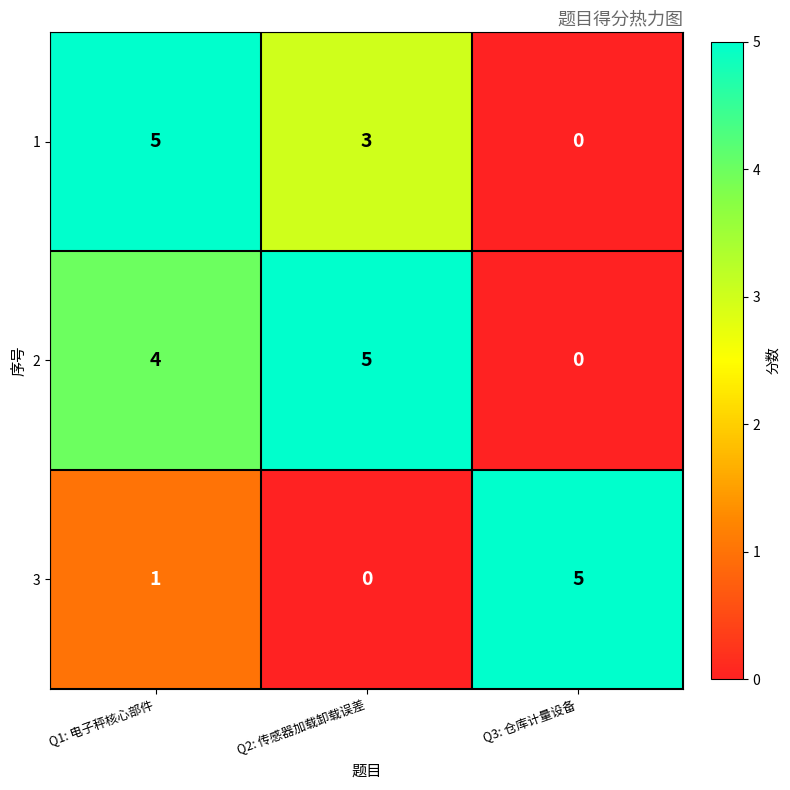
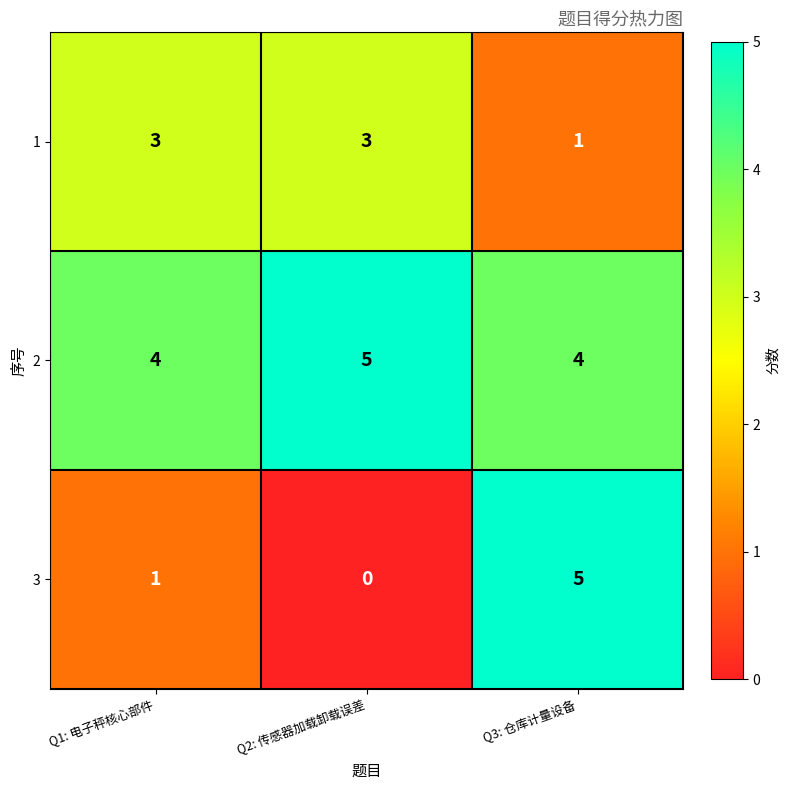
  {
    "1": {
-     "Q1: 电子秤核心部件": 5,
+     "Q1: 电子秤核心部件": 3,
      "Q2: 传感器加载卸载误差": 3,
-     "Q3: 仓库计量设备": 0
+     "Q3: 仓库计量设备": 1
    },
    "2": {
      "Q1: 电子秤核心部件": 4,
      "Q2: 传感器加载卸载误差": 5,
-     "Q3: 仓库计量设备": 0
+     "Q3: 仓库计量设备": 4
    },
    "3": {
      "Q1: 电子秤核心部件": 1,
      "Q2: 传感器加载卸载误差": 0,
      "Q3: 仓库计量设备": 5
    }
  }
